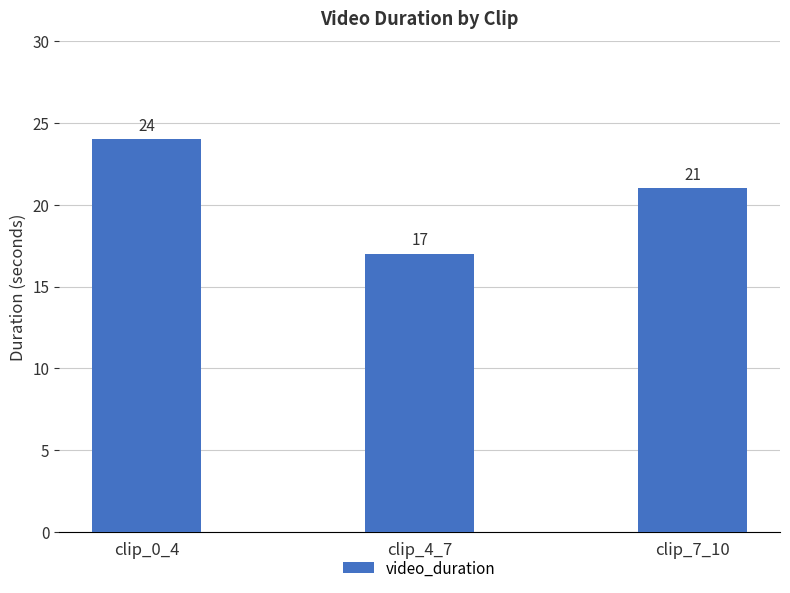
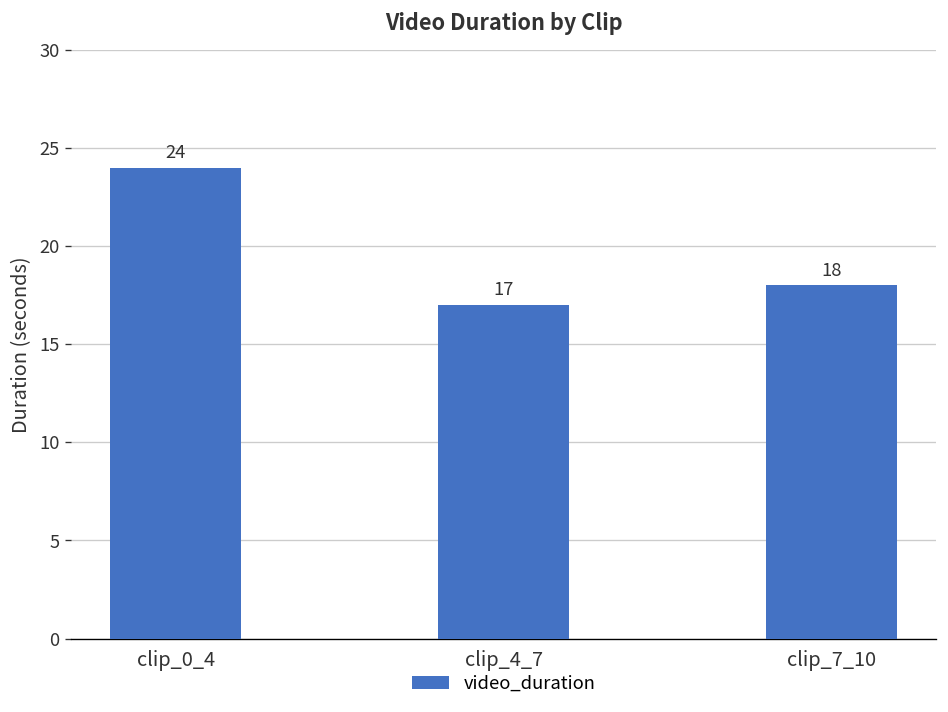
  {
    "clip_0_4": 24,
    "clip_4_7": 17,
-   "clip_7_10": 21
+   "clip_7_10": 18
  }
